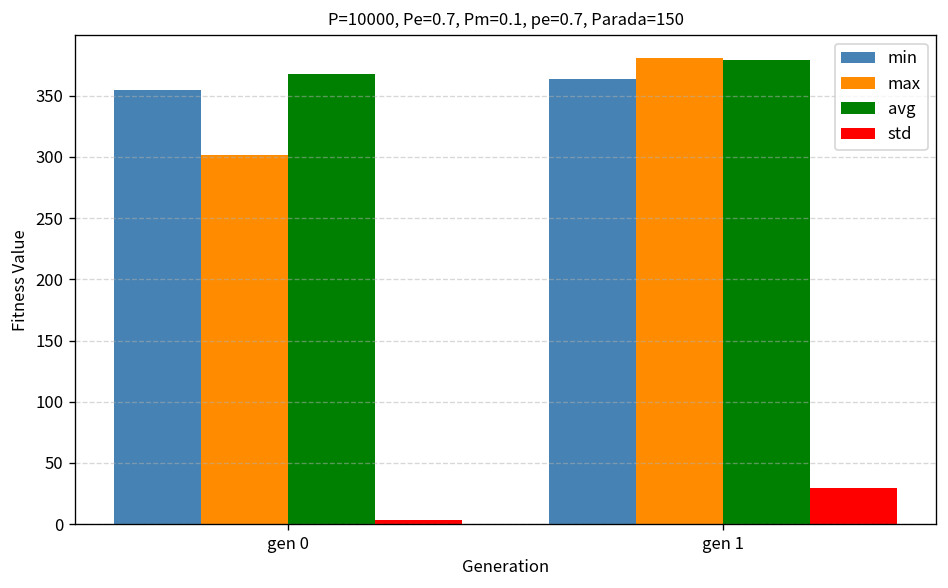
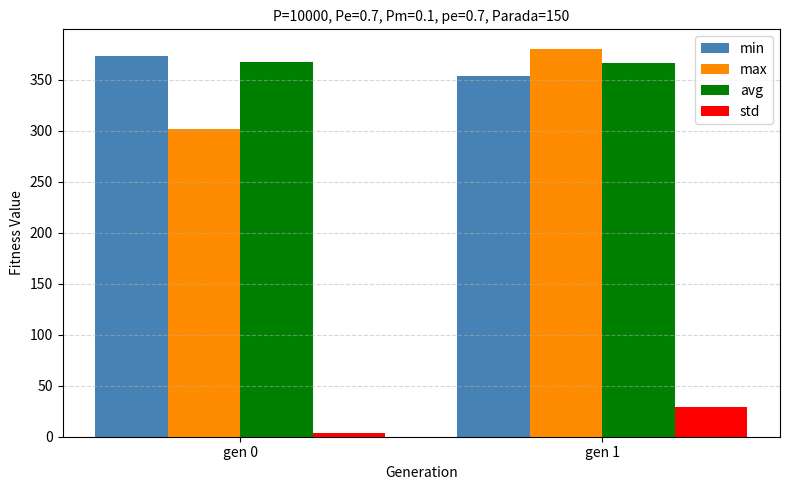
  {
    "min": {
-     "gen 0": 355,
-     "gen 1": 363
+     "gen 0": 373,
+     "gen 1": 354
    },
    "max": {
      "gen 0": 301,
      "gen 1": 380
    },
    "avg": {
      "gen 0": 368,
-     "gen 1": 379
+     "gen 1": 366
    },
    "std": {
      "gen 0": 3,
      "gen 1": 29
    }
  }
